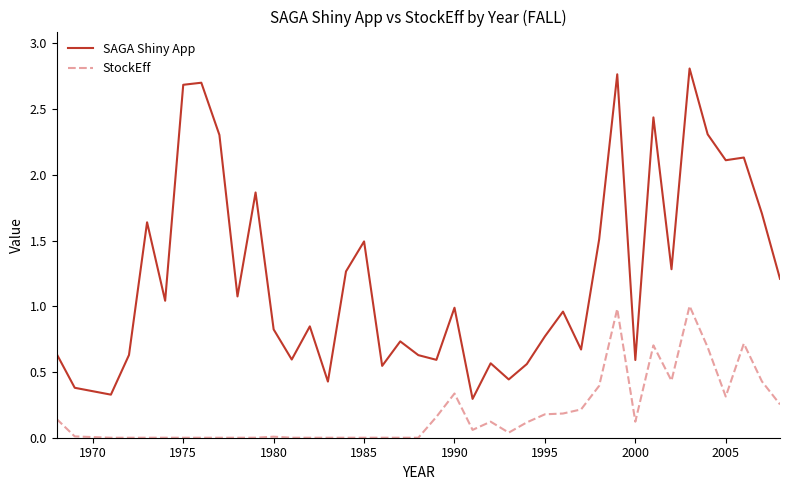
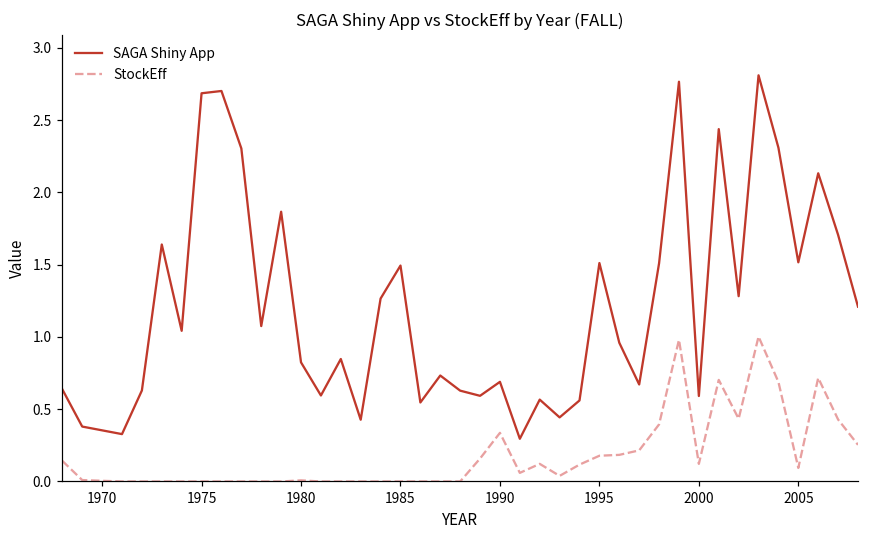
  {
    "SAGA Shiny App": {
      "1975": 2.69,
      "1980": 0.82,
      "1985": 1.49,
-     "1990": 0.99,
-     "1995": 0.77,
+     "1990": 0.69,
+     "1995": 1.51,
      "2000": 0.59,
-     "2005": 2.11
+     "2005": 1.52
    },
    "StockEff": {
      "1975": 0.00,
      "1980": 0.01,
      "1985": 0.00,
      "1990": 0.34,
      "1995": 0.18,
      "2000": 0.12,
-     "2005": 0.31
+     "2005": 0.09
    }
  }
